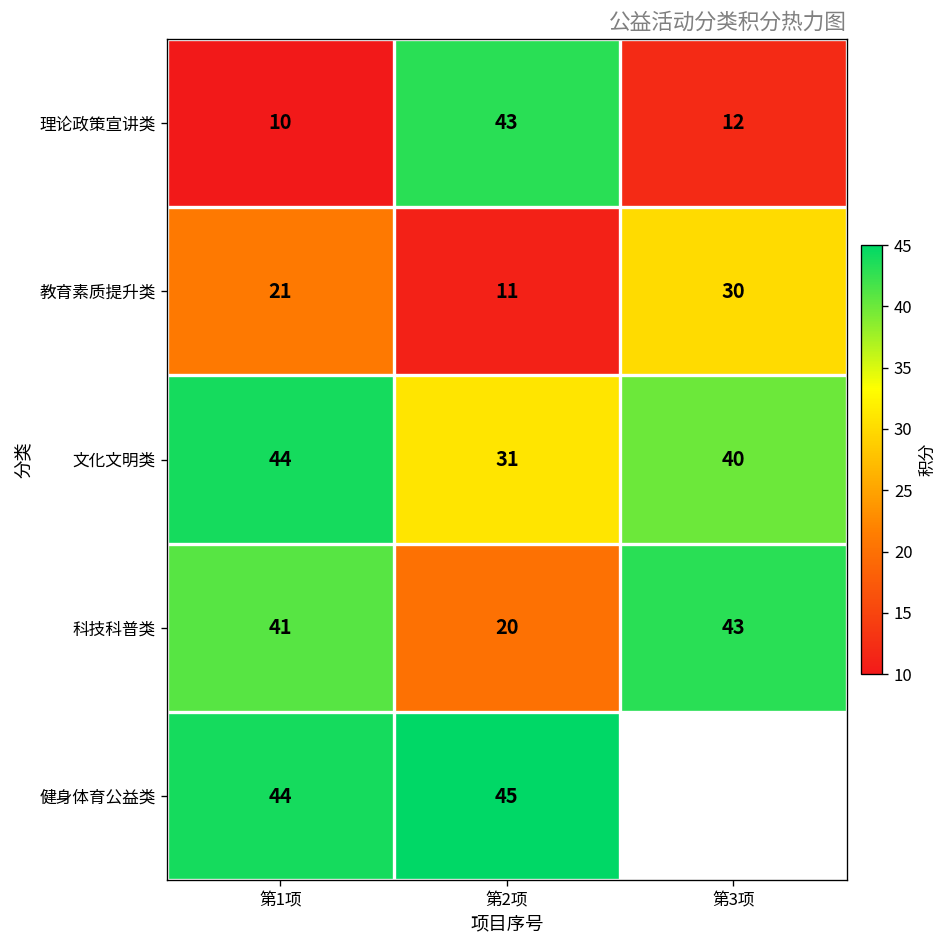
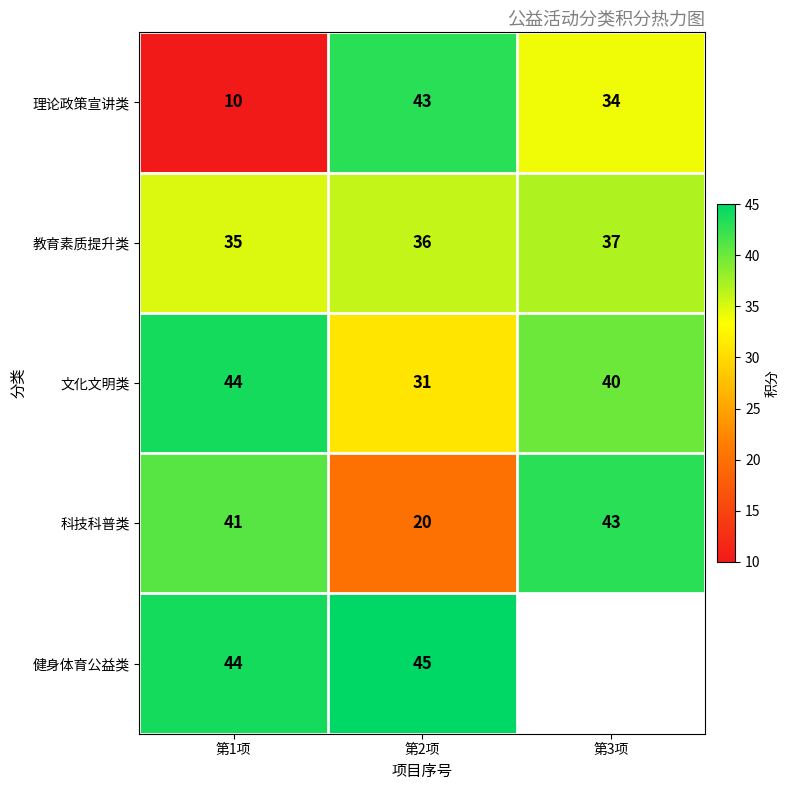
  {
    "理论政策宣讲类": {
      "第1项": 10,
      "第2项": 43,
-     "第3项": 12
+     "第3项": 34
    },
    "教育素质提升类": {
-     "第1项": 21,
-     "第2项": 11,
-     "第3项": 30
+     "第1项": 35,
+     "第2项": 36,
+     "第3项": 37
    },
    "文化文明类": {
      "第1项": 44,
      "第2项": 31,
      "第3项": 40
    },
    "科技科普类": {
      "第1项": 41,
      "第2项": 20,
      "第3项": 43
    },
    "健身体育公益类": {
      "第1项": 44,
      "第2项": 45
    }
  }
